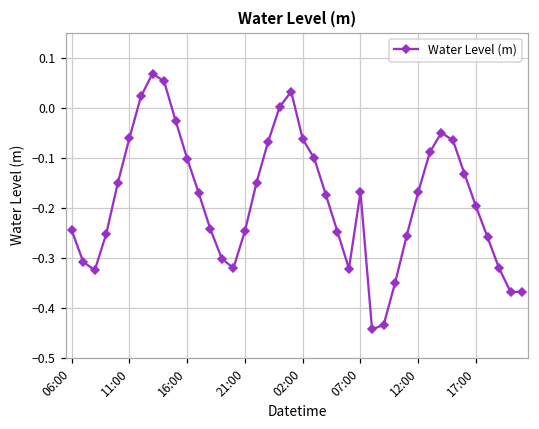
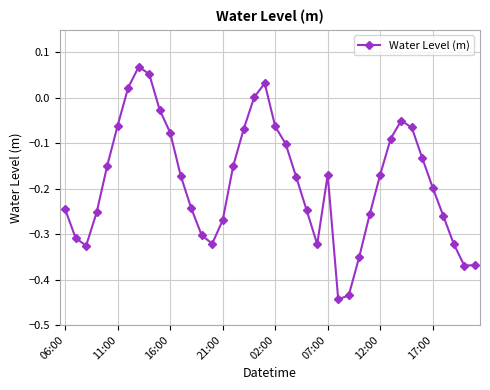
  {
    "06:00": -0.25,
    "11:00": -0.06,
-   "16:00": -0.10,
-   "21:00": -0.25,
+   "16:00": -0.08,
+   "21:00": -0.27,
    "02:00": -0.06,
    "07:00": -0.17,
    "12:00": -0.17,
    "17:00": -0.20
  }
